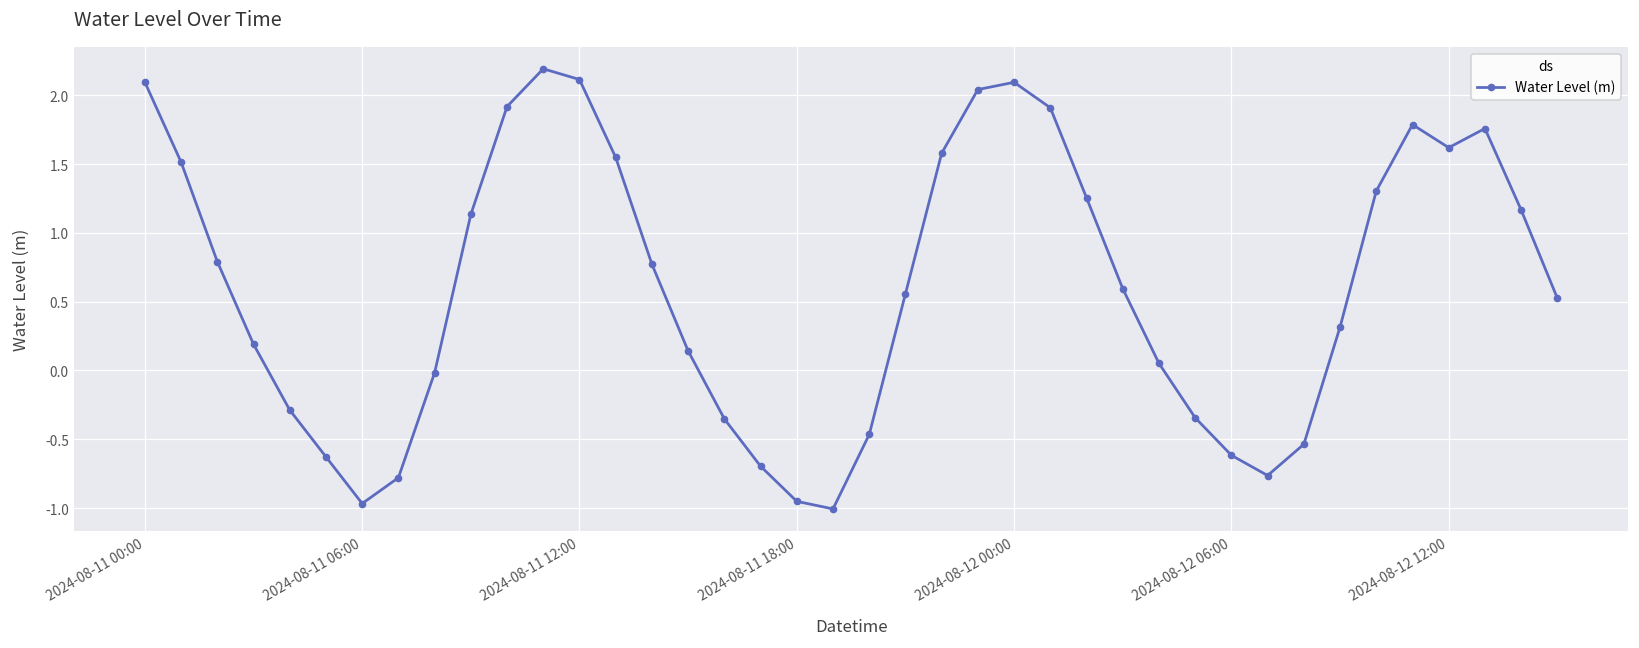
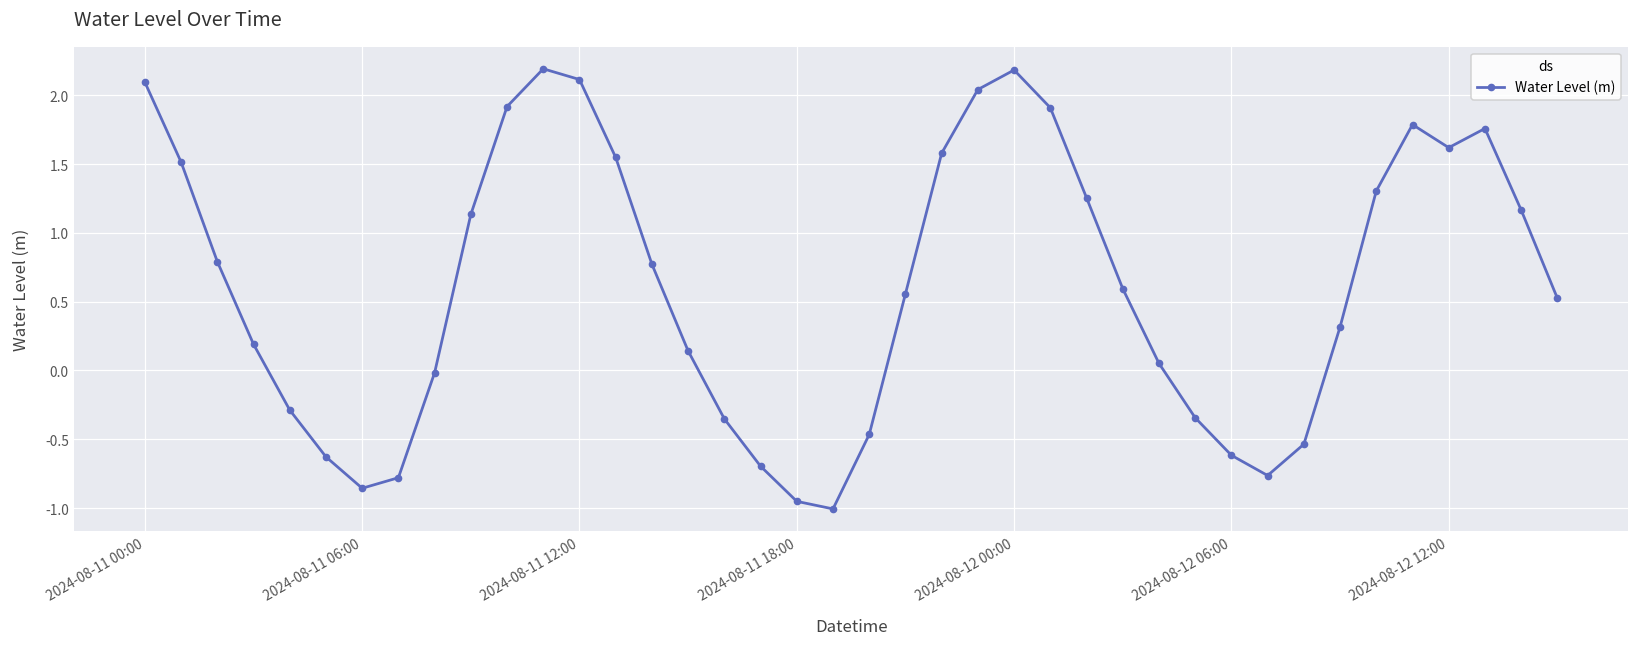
  {
    "2024-08-11 00:00": 2.09,
-   "2024-08-11 06:00": -0.97,
+   "2024-08-11 06:00": -0.86,
    "2024-08-11 12:00": 2.11,
    "2024-08-11 18:00": -0.95,
-   "2024-08-12 00:00": 2.09,
+   "2024-08-12 00:00": 2.18,
    "2024-08-12 06:00": -0.62,
    "2024-08-12 12:00": 1.62
  }
